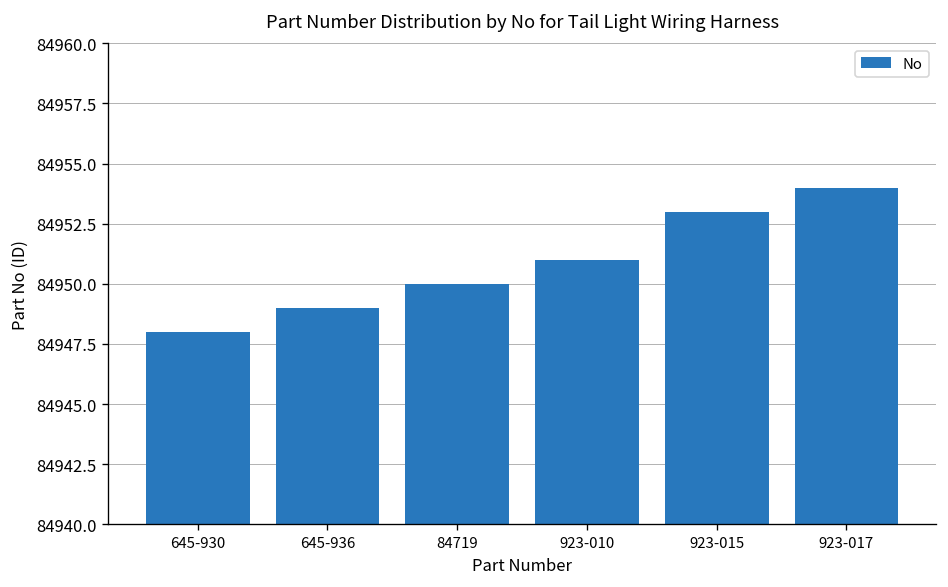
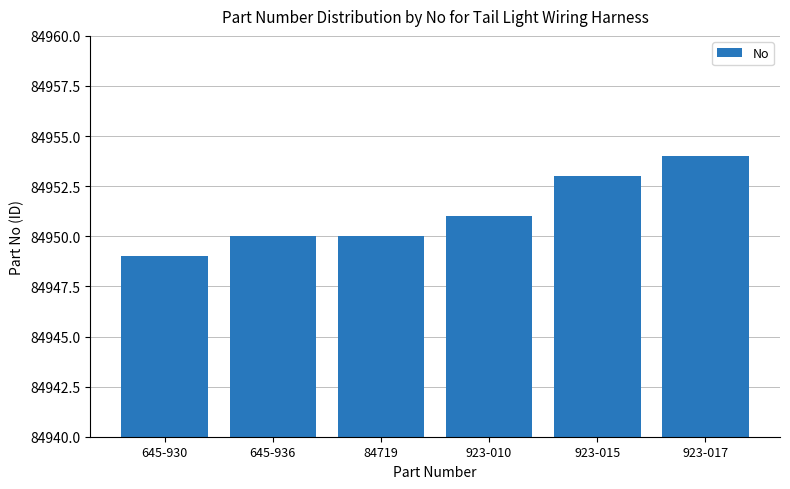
  {
-   "645-930": 84948,
-   "645-936": 84949,
+   "645-930": 84949,
+   "645-936": 84950,
    "84719": 84950,
    "923-010": 84951,
    "923-015": 84953,
    "923-017": 84954
  }
